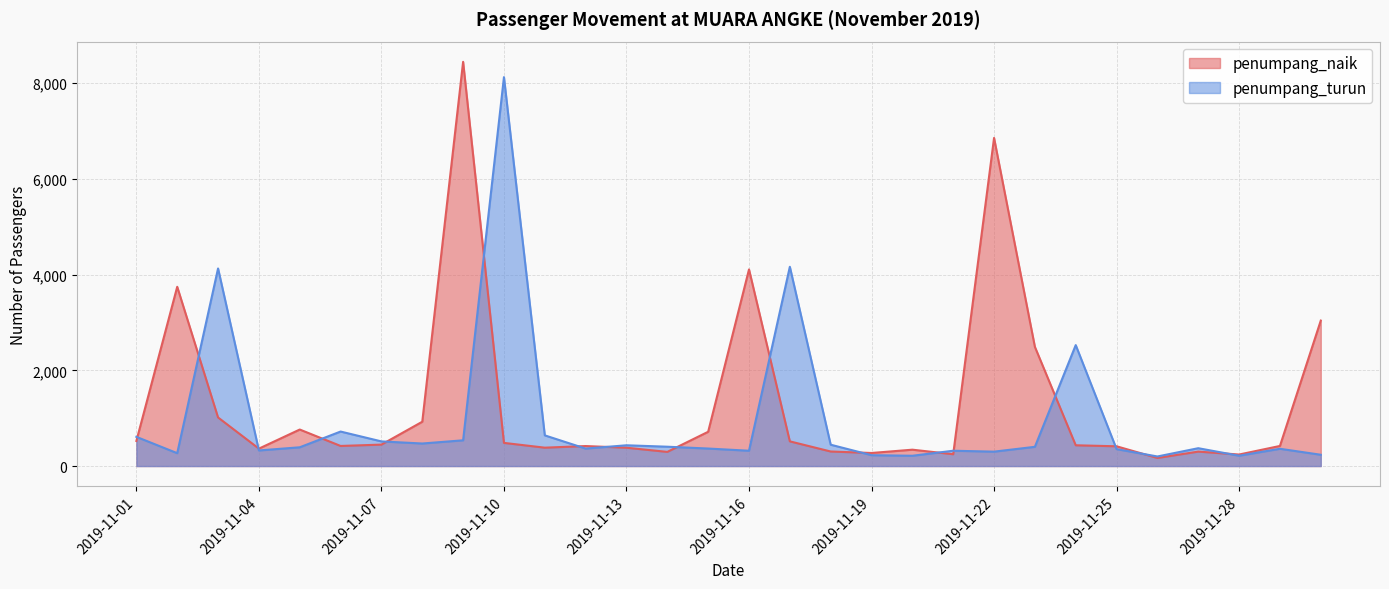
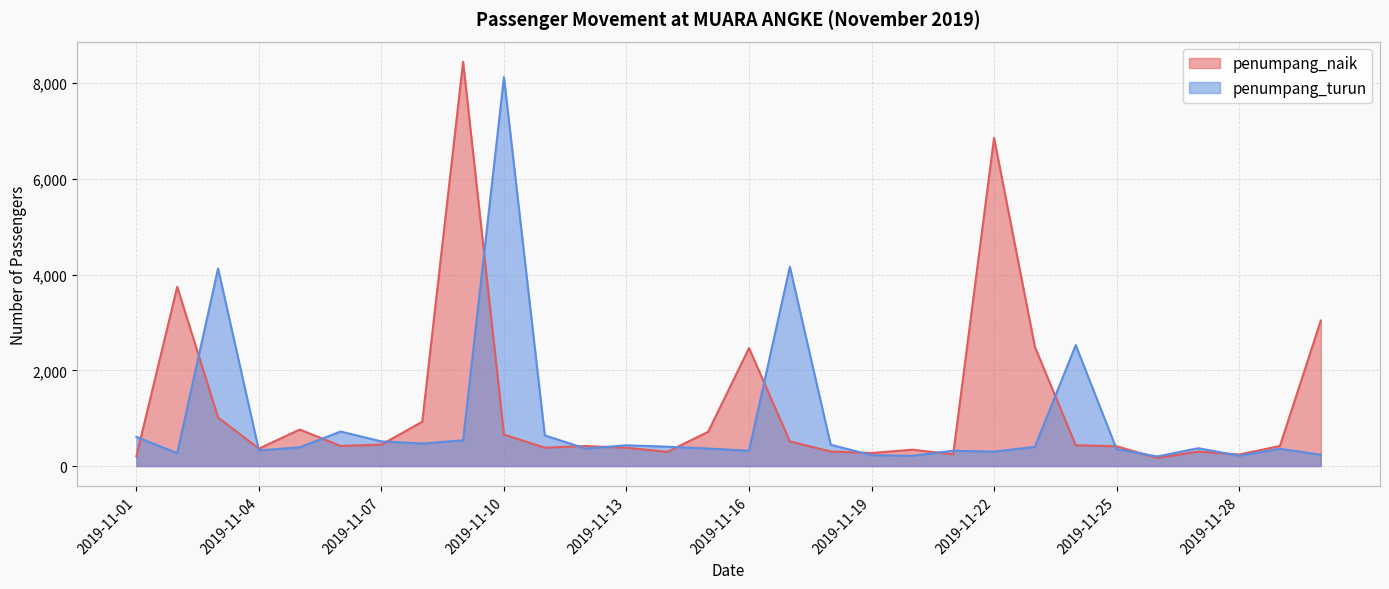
  {
    "penumpang_naik": {
-     "2019-11-01": "500",
+     "2019-11-01": "200",
      "2019-11-07": "400",
-     "2019-11-10": "500",
-     "2019-11-16": "4,100",
+     "2019-11-10": "700",
+     "2019-11-16": "2,500",
      "2019-11-22": "6,900",
      "2019-11-25": "400"
    },
    "penumpang_turun": {
      "2019-11-01": "600",
      "2019-11-07": "500",
      "2019-11-10": "8,100",
      "2019-11-16": "300",
      "2019-11-22": "300",
      "2019-11-25": "400"
    }
  }
